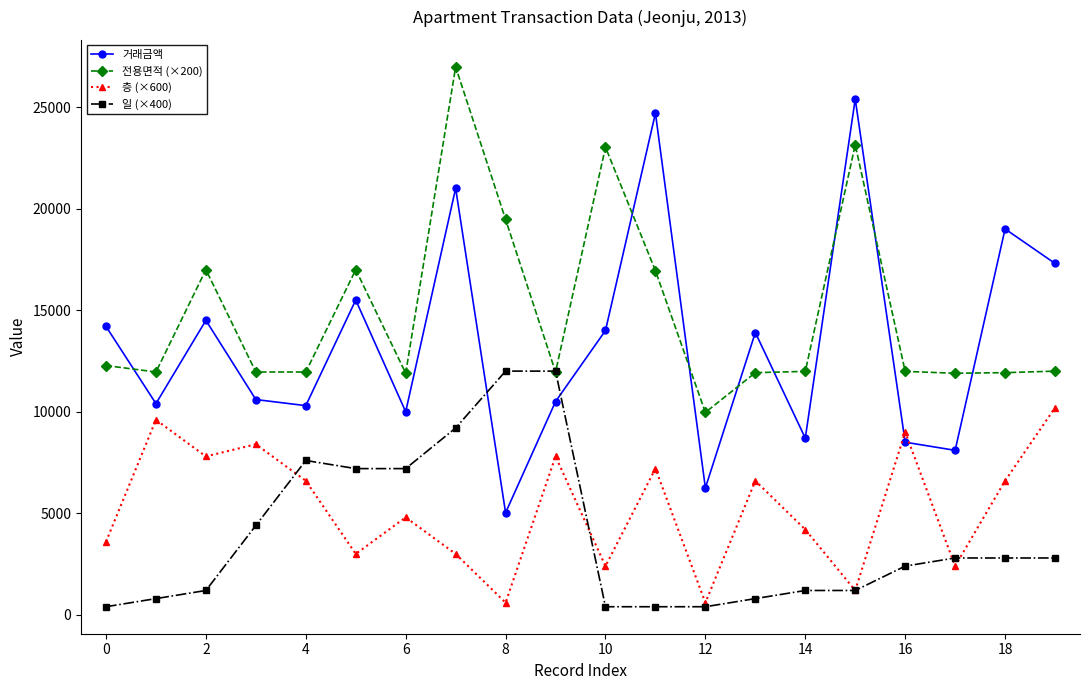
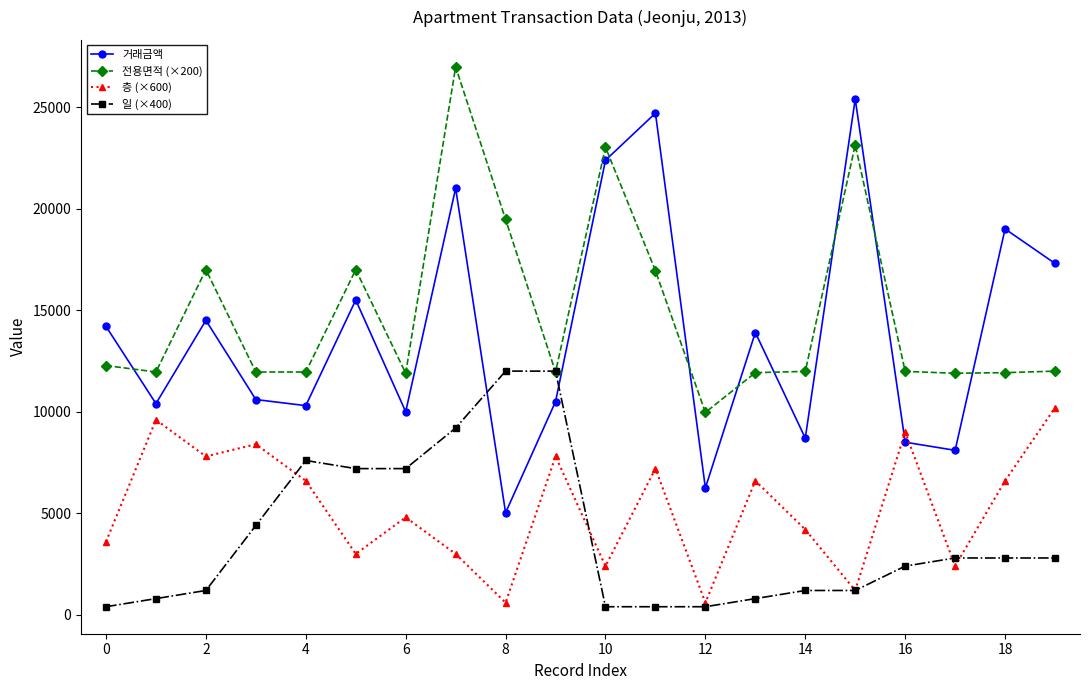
  {
    "거래금액": {
      "0": 14200,
      "2": 14500,
      "4": 10300,
      "6": 10000,
      "8": 5000,
-     "10": 14000,
+     "10": 22400,
      "12": 6300,
      "14": 8700,
      "16": 8500,
      "18": 19000
    },
    "전용면적 (×200)": {
      "0": 12300,
      "2": 17000,
      "4": 12000,
      "6": 11900,
      "8": 19500,
      "10": 23000,
      "12": 10000,
      "14": 12000,
      "16": 12000,
      "18": 11900
    },
    "층 (×600)": {
      "0": 3600,
      "2": 7800,
      "4": 6600,
      "6": 4800,
      "8": 600,
      "10": 2400,
      "12": 600,
      "14": 4200,
      "16": 9000,
      "18": 6600
    },
    "일 (×400)": {
      "0": 400,
      "2": 1200,
      "4": 7600,
      "6": 7200,
      "8": 12000,
      "10": 400,
      "12": 400,
      "14": 1200,
      "16": 2400,
      "18": 2800
    }
  }
